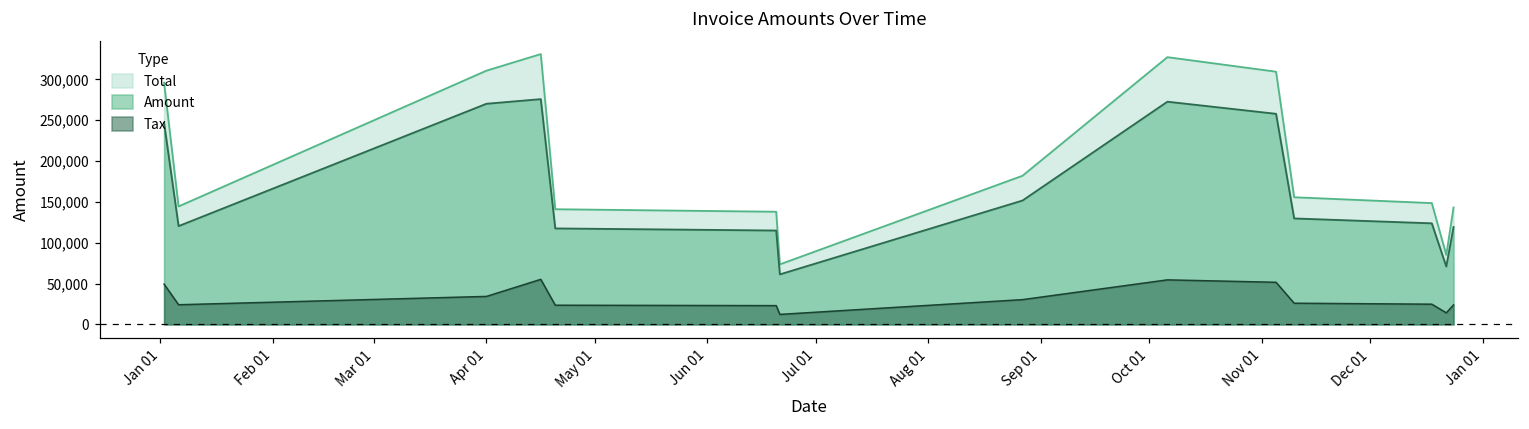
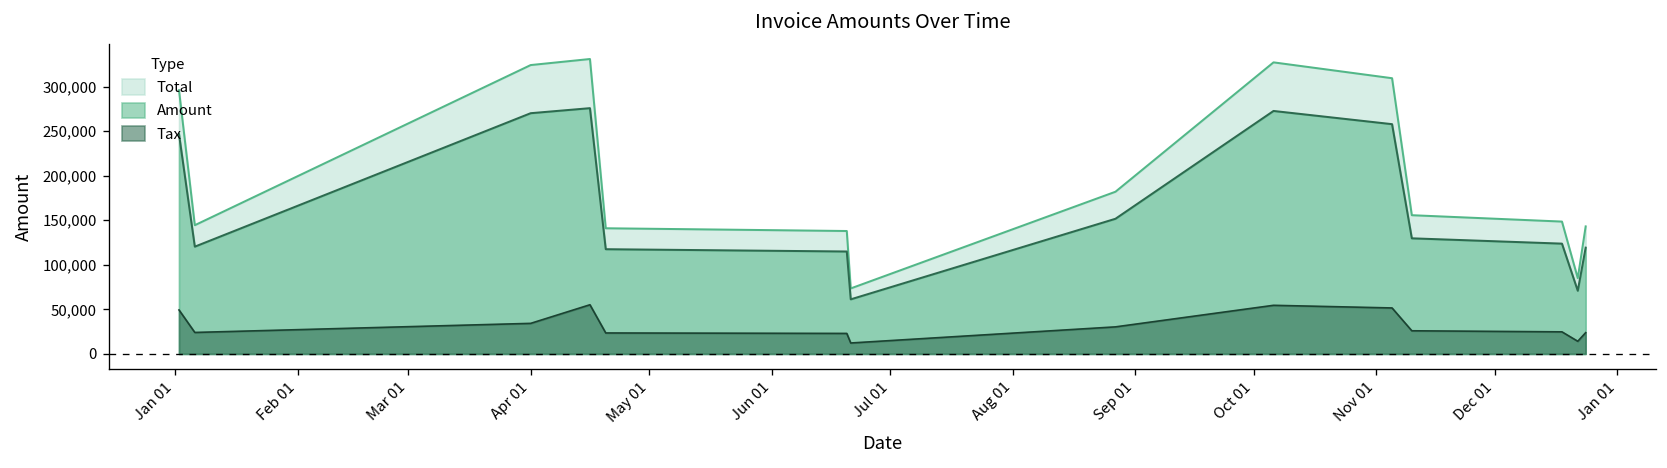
  {
    "Total": {
-     "Apr 01": "310,000"
+     "Apr 01": "320,000"
    },
    "Amount": {
      "Apr 01": "270,000"
    },
    "Tax": {
      "Apr 01": "30,000"
    }
  }
